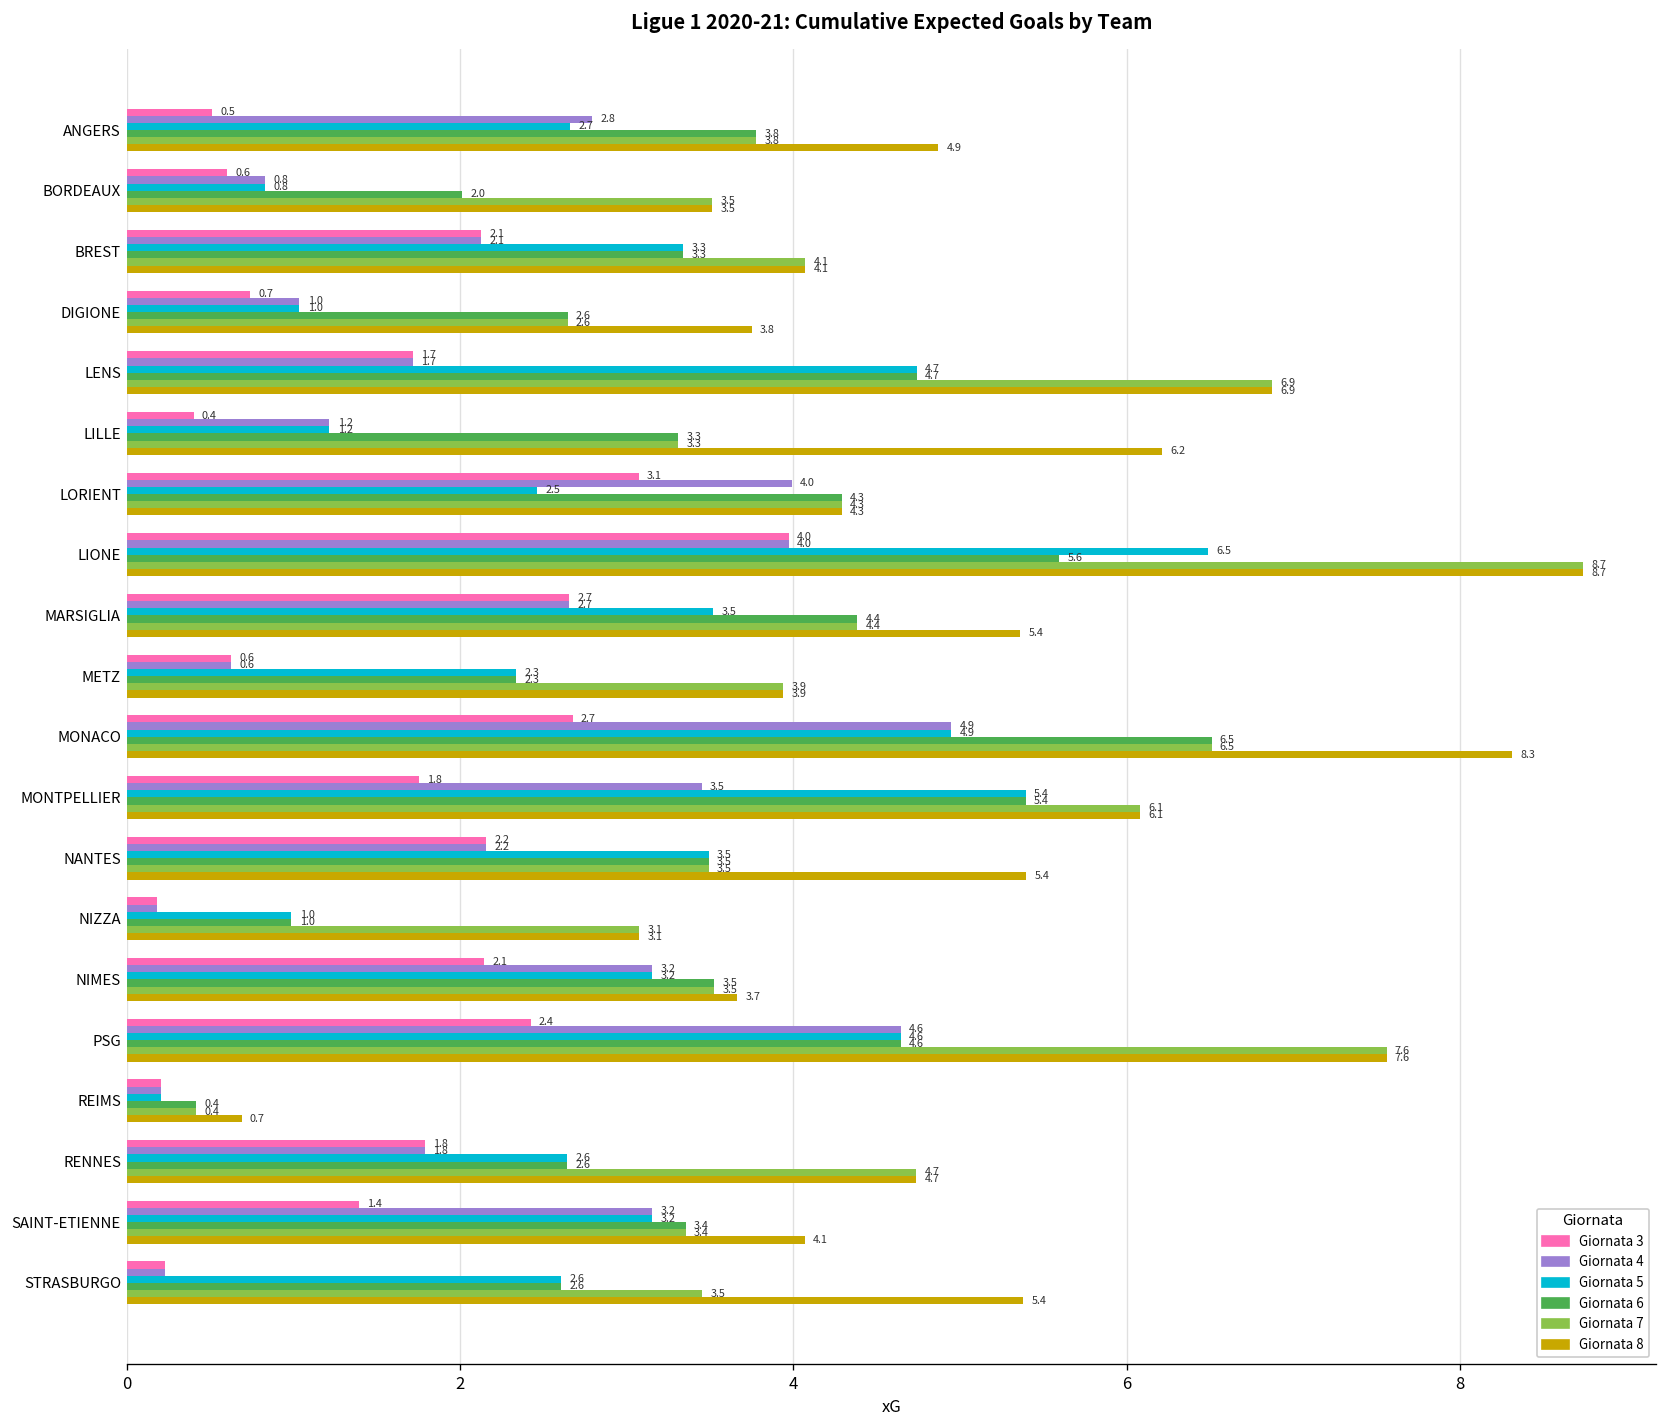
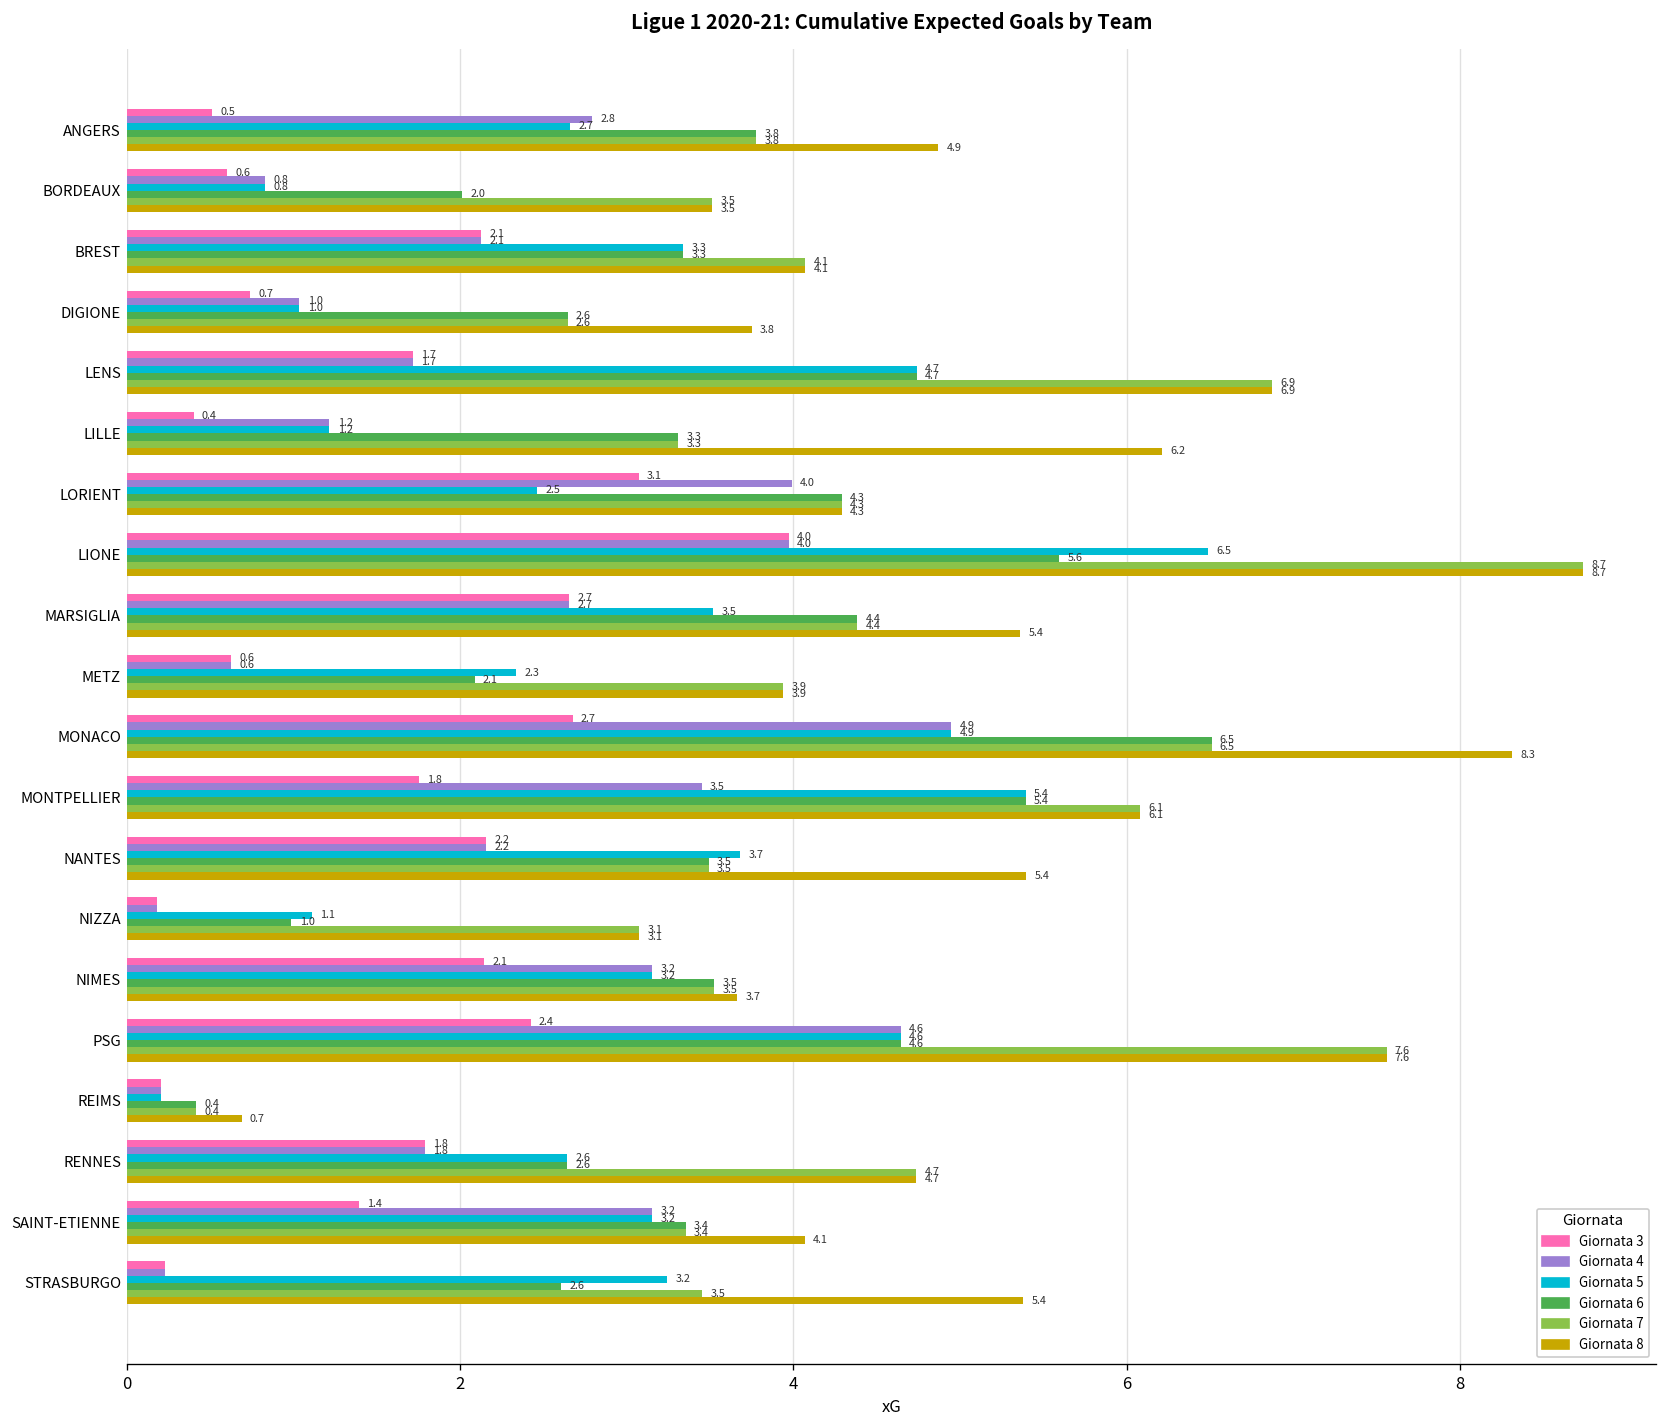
  {
    "Giornata 3": {
      "ANGERS": 0.5,
      "BORDEAUX": 0.6,
      "DIGIONE": 0.7,
      "LILLE": 0.4,
      "LORIENT": 3.1,
      "MONACO": 2.7,
      "MONTPELLIER": 1.8,
      "NIMES": 2.1,
      "PSG": 2.4,
      "SAINT-ETIENNE": 1.4
    },
    "Giornata 4": {
      "ANGERS": 2.8,
      "LORIENT": 4.0,
      "MONTPELLIER": 3.5
    },
    "Giornata 5": {
      "ANGERS": 2.7,
      "LORIENT": 2.5,
      "LIONE": 6.5,
      "MARSIGLIA": 3.5,
      "METZ": 2.3,
-     "NANTES": 3.5,
-     "NIZZA": 1.0,
-     "STRASBURGO": 2.6
+     "NANTES": 3.7,
+     "NIZZA": 1.1,
+     "STRASBURGO": 3.2
    },
    "Giornata 6": {
      "BORDEAUX": 2.0,
      "LIONE": 5.6,
-     "METZ": 2.3,
+     "METZ": 2.1,
      "NIZZA": 1.0,
      "STRASBURGO": 2.6
    },
    "Giornata 7": {
      "STRASBURGO": 3.5
    },
    "Giornata 8": {
      "ANGERS": 4.9,
      "DIGIONE": 3.8,
      "LILLE": 6.2,
      "MARSIGLIA": 5.4,
      "MONACO": 8.3,
      "NANTES": 5.4,
      "NIMES": 3.7,
      "REIMS": 0.7,
      "SAINT-ETIENNE": 4.1,
      "STRASBURGO": 5.4
    }
  }
